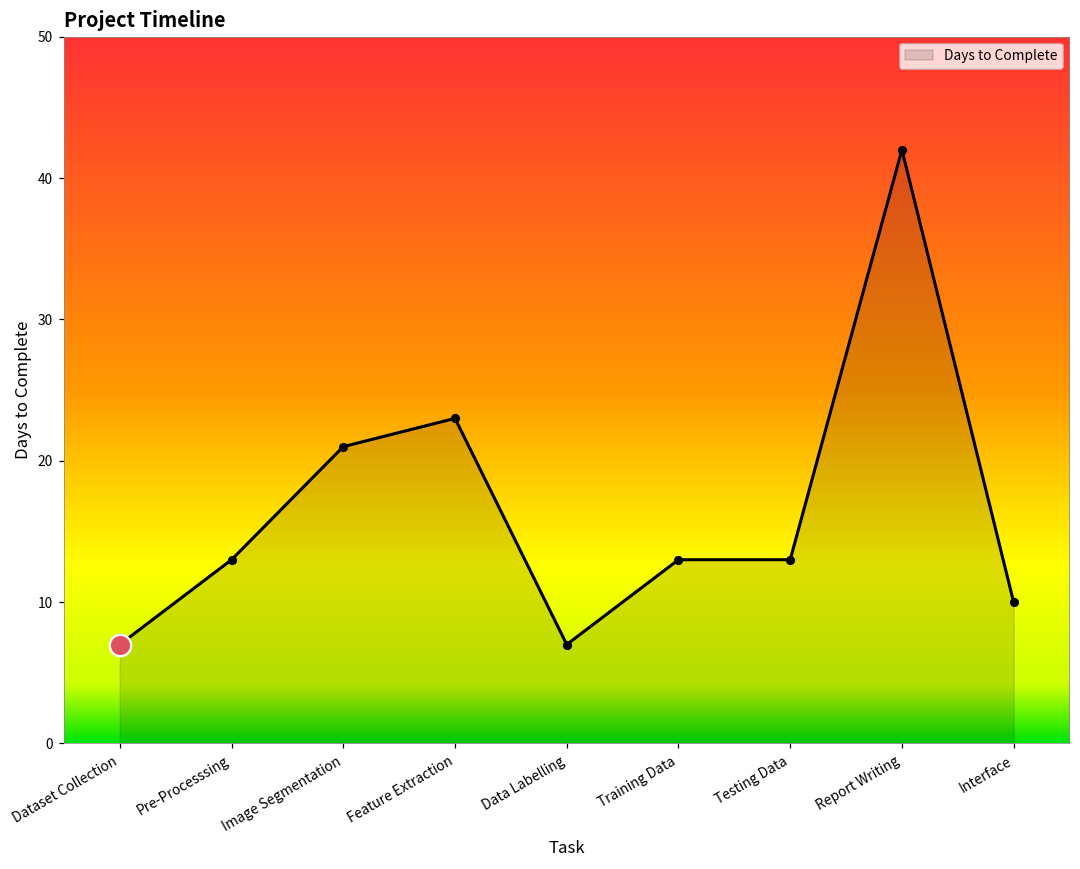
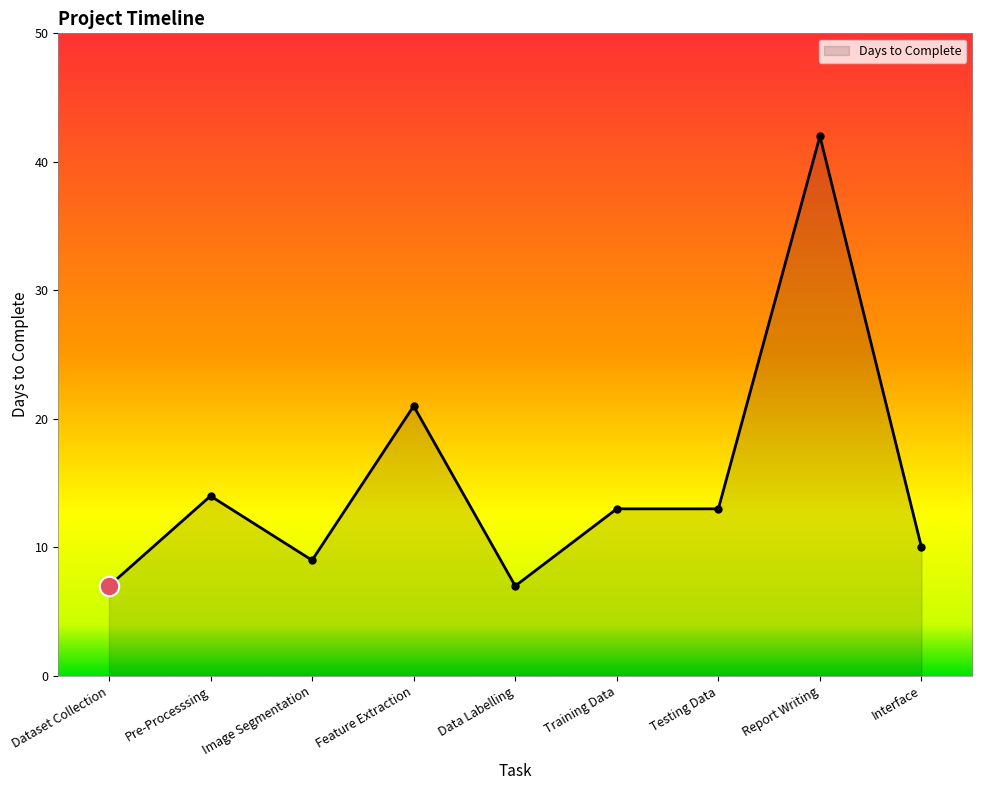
  {
    "Days to Complete": {
-     "Pre-Processsing": 13,
-     "Image Segmentation": 21,
-     "Feature Extraction": 23,
+     "Pre-Processsing": 14,
+     "Image Segmentation": 9,
+     "Feature Extraction": 21,
      "Data Labelling": 7,
      "Training Data": 13,
      "Testing Data": 13,
      "Report Writing": 42,
      "Interface": 10
    }
  }
